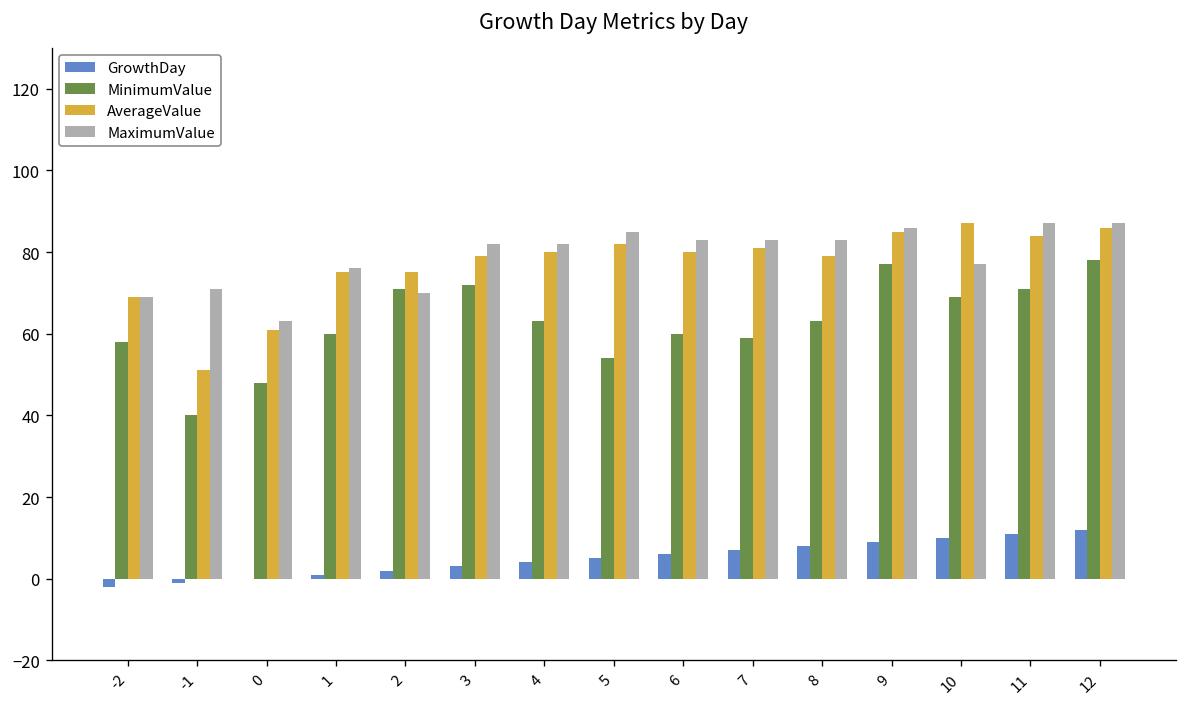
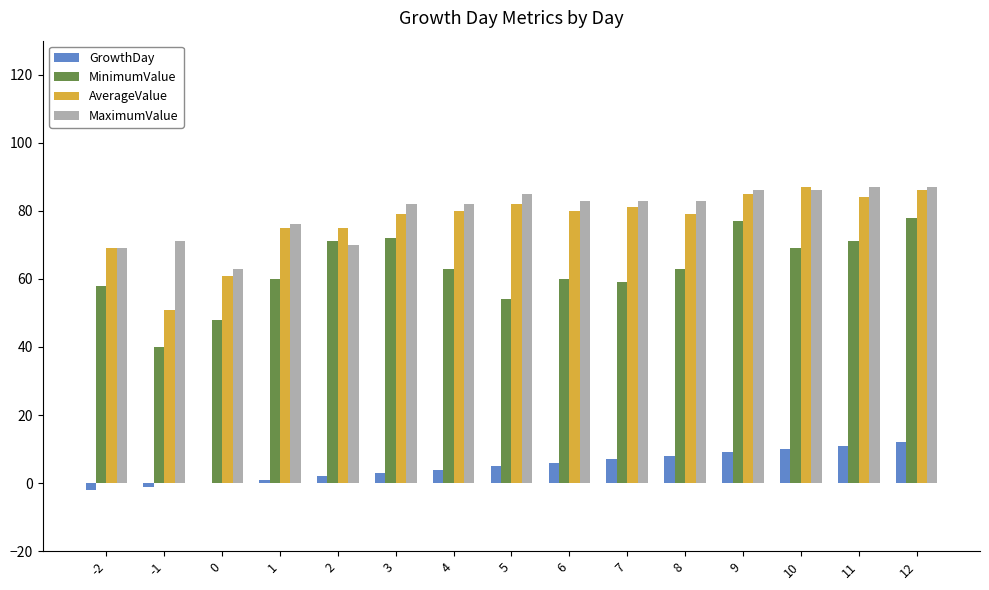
  {
    "GrowthDay": {
      "-2": -2,
      "-1": -1,
      "0": 0,
      "1": 1,
      "2": 2,
      "3": 3,
      "4": 4,
      "5": 5,
      "6": 6,
      "7": 7,
      "8": 8,
      "9": 9,
      "10": 10,
      "11": 11,
      "12": 12
    },
    "MinimumValue": {
      "-2": 58,
      "-1": 40,
      "0": 48,
      "1": 60,
      "2": 71,
      "3": 72,
      "4": 63,
      "5": 54,
      "6": 60,
      "7": 59,
      "8": 63,
      "9": 77,
      "10": 69,
      "11": 71,
      "12": 78
    },
    "AverageValue": {
      "-2": 69,
      "-1": 51,
      "0": 61,
      "1": 75,
      "2": 75,
      "3": 79,
      "4": 80,
      "5": 82,
      "6": 80,
      "7": 81,
      "8": 79,
      "9": 85,
      "10": 87,
      "11": 84,
      "12": 86
    },
    "MaximumValue": {
      "-2": 69,
      "-1": 71,
      "0": 63,
      "1": 76,
      "2": 70,
      "3": 82,
      "4": 82,
      "5": 85,
      "6": 83,
      "7": 83,
      "8": 83,
      "9": 86,
-     "10": 77,
+     "10": 86,
      "11": 87,
      "12": 87
    }
  }
